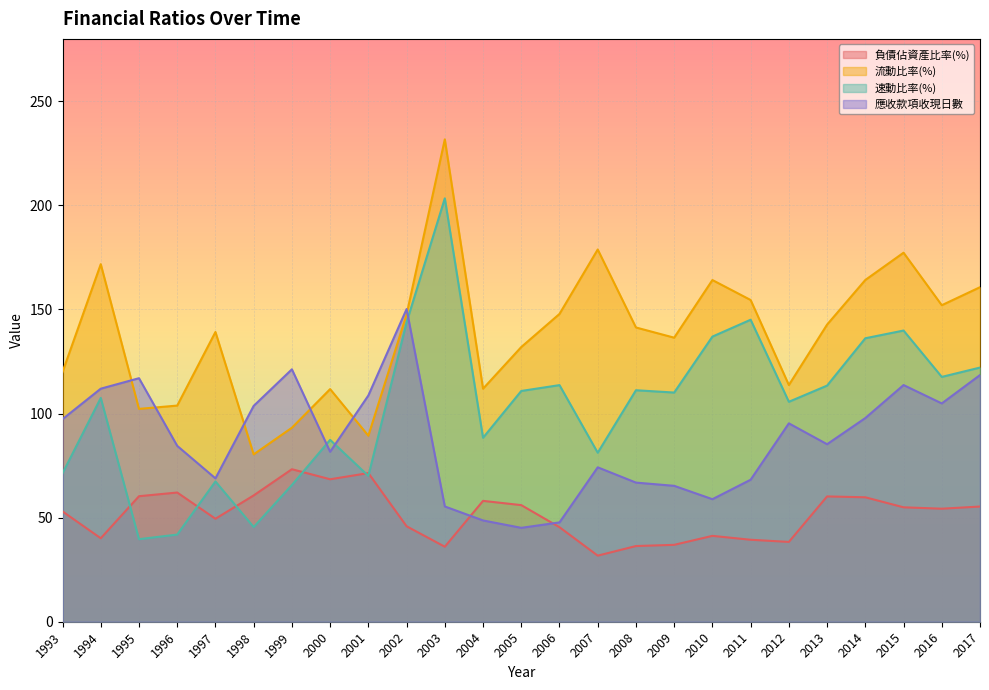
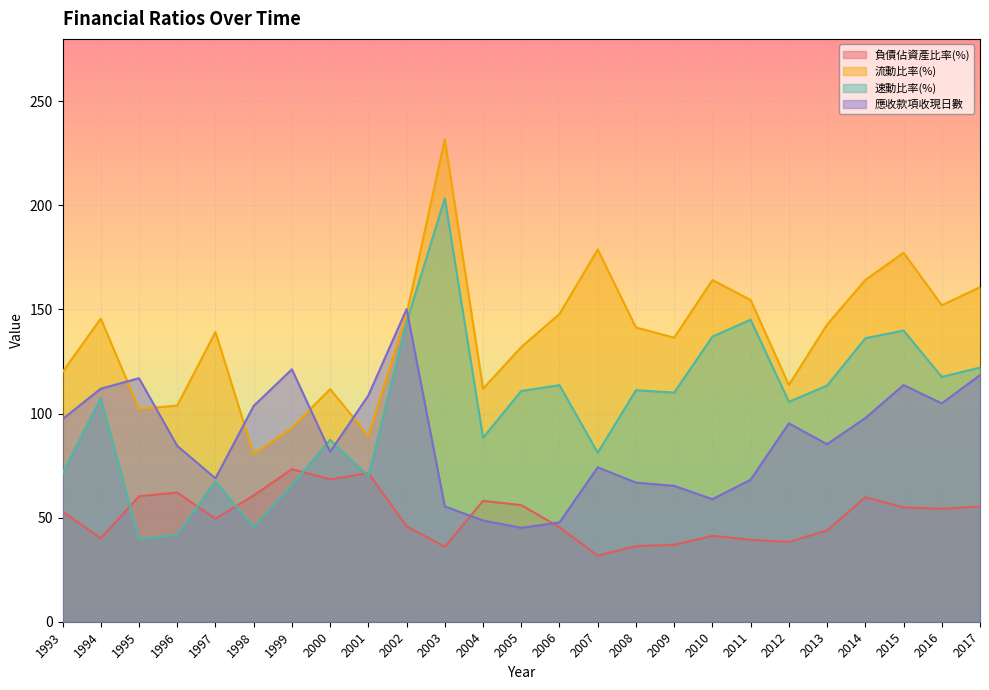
  {
    "負債佔資產比率(%)": {
      "1993": 53,
      "1994": 40,
      "1995": 60,
      "1996": 62,
      "1997": 49,
      "1998": 61,
      "1999": 73,
      "2000": 68,
      "2001": 71,
      "2002": 46,
      "2003": 36,
      "2004": 58,
      "2005": 56,
      "2006": 45,
      "2007": 32,
      "2008": 36,
      "2009": 37,
      "2010": 41,
      "2011": 39,
      "2012": 38,
-     "2013": 60,
+     "2013": 44,
      "2014": 60,
      "2015": 55,
      "2016": 54,
      "2017": 55
    },
    "流動比率(%)": {
      "1993": 120,
-     "1994": 172,
+     "1994": 146,
      "1995": 102,
      "1996": 104,
      "1997": 139,
      "1998": 80,
      "1999": 93,
      "2000": 112,
      "2001": 89,
      "2002": 148,
      "2003": 232,
      "2004": 112,
      "2005": 132,
      "2006": 148,
      "2007": 179,
      "2008": 141,
      "2009": 136,
      "2010": 164,
      "2011": 155,
      "2012": 114,
      "2013": 143,
      "2014": 164,
      "2015": 177,
      "2016": 152,
      "2017": 161
    },
    "速動比率(%)": {
      "1993": 71,
      "1994": 108,
      "1995": 40,
      "1996": 42,
      "1997": 67,
      "1998": 45,
      "1999": 66,
      "2000": 87,
      "2001": 70,
      "2002": 144,
      "2003": 203,
      "2004": 88,
      "2005": 111,
      "2006": 114,
      "2007": 81,
      "2008": 111,
      "2009": 110,
      "2010": 137,
      "2011": 145,
      "2012": 106,
      "2013": 113,
      "2014": 136,
      "2015": 140,
      "2016": 118,
      "2017": 122
    },
    "應收款項收現日數": {
      "1993": 97,
      "1994": 112,
      "1995": 117,
      "1996": 84,
      "1997": 69,
      "1998": 104,
      "1999": 121,
      "2000": 82,
      "2001": 109,
      "2002": 150,
      "2003": 55,
      "2004": 49,
      "2005": 45,
      "2006": 48,
      "2007": 74,
      "2008": 67,
      "2009": 65,
      "2010": 59,
      "2011": 68,
      "2012": 95,
      "2013": 85,
      "2014": 98,
      "2015": 114,
      "2016": 105,
      "2017": 119
    }
  }
